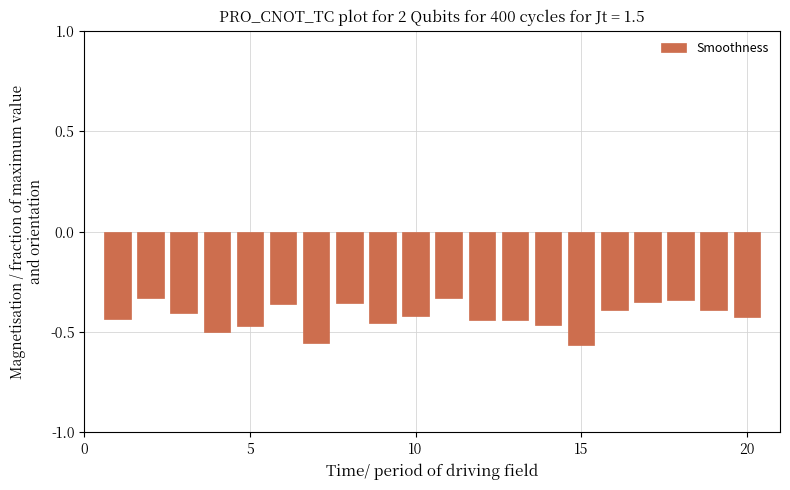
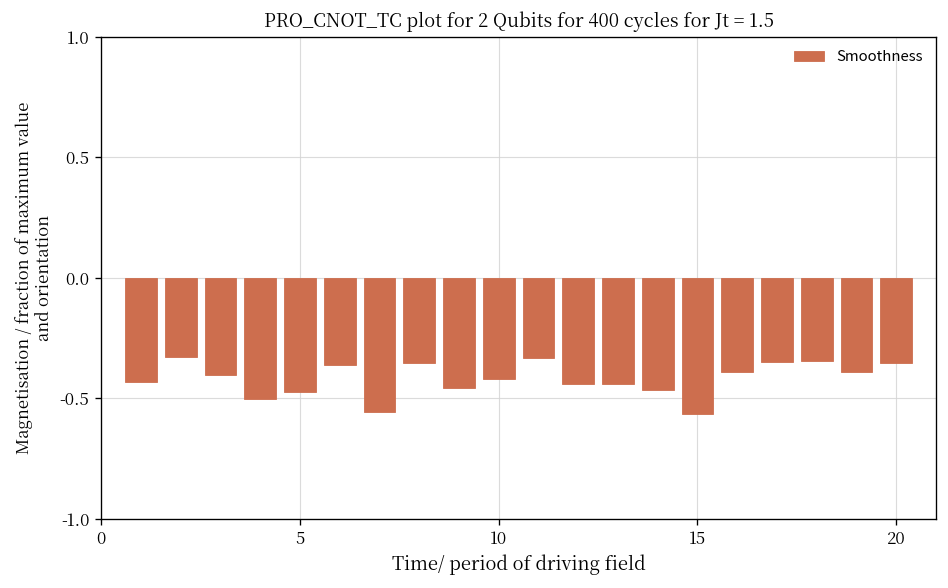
  {
    "5": -0.47,
    "10": -0.42,
    "15": -0.57,
-   "20": -0.43
+   "20": -0.35
  }
